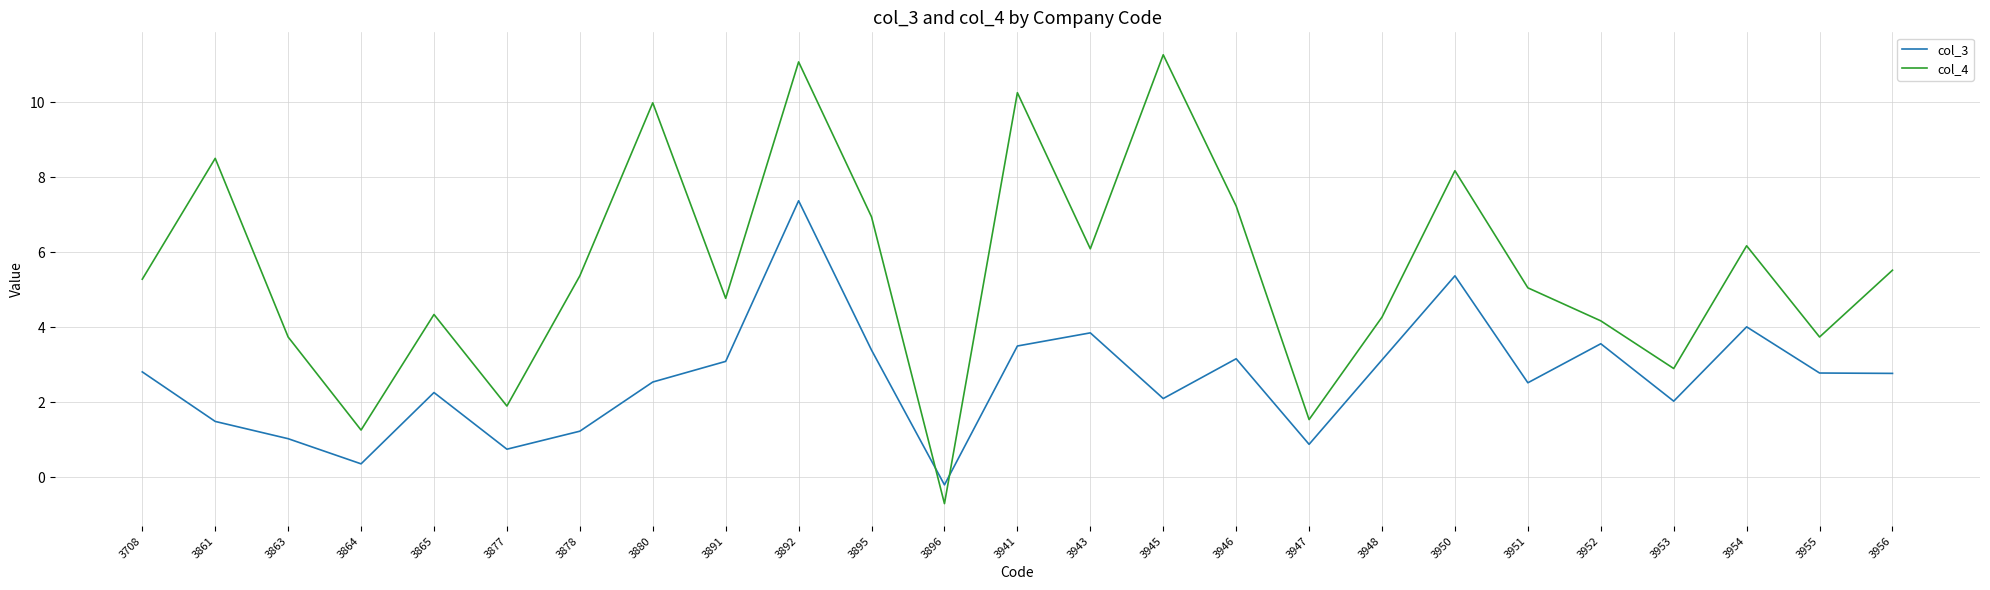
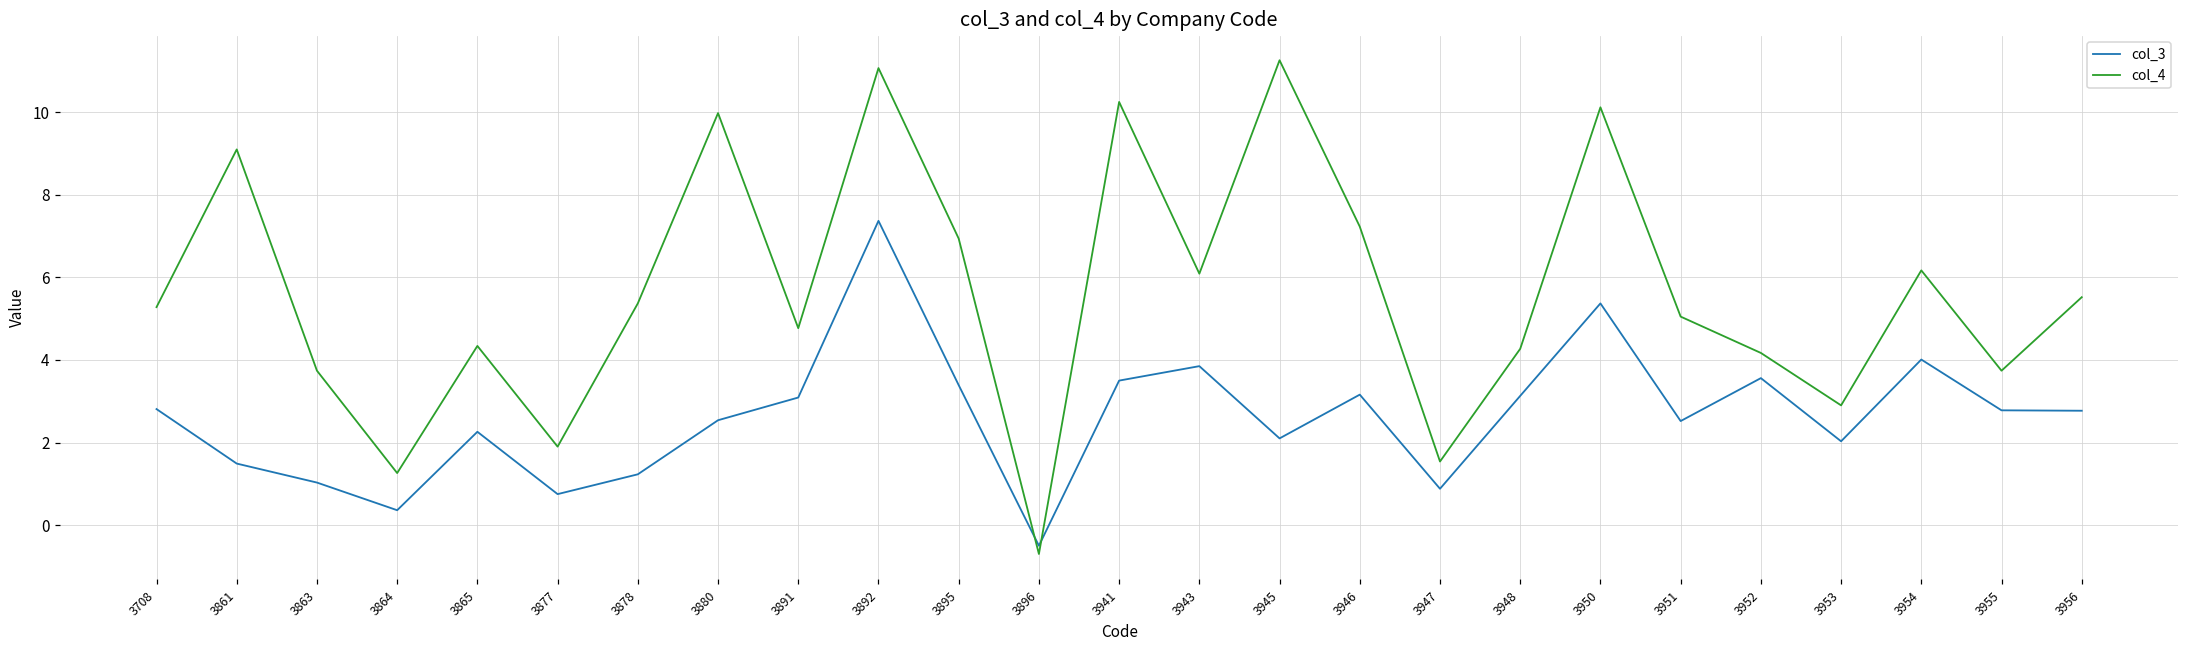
  {
    "col_3": {
      "3708": 2.8,
      "3861": 1.5,
      "3863": 1.0,
      "3864": 0.4,
      "3865": 2.3,
      "3877": 0.8,
      "3878": 1.2,
      "3880": 2.5,
      "3891": 3.1,
      "3892": 7.4,
      "3895": 3.4,
-     "3896": -0.2,
+     "3896": -0.5,
      "3941": 3.5,
      "3943": 3.9,
      "3945": 2.1,
      "3946": 3.2,
      "3947": 0.9,
      "3948": 3.1,
      "3950": 5.4,
      "3951": 2.5,
      "3952": 3.6,
      "3953": 2.0,
      "3954": 4.0,
      "3955": 2.8,
      "3956": 2.8
    },
    "col_4": {
      "3708": 5.3,
-     "3861": 8.5,
+     "3861": 9.1,
      "3863": 3.7,
      "3864": 1.3,
      "3865": 4.3,
      "3877": 1.9,
      "3878": 5.4,
      "3880": 10.0,
      "3891": 4.8,
      "3892": 11.1,
      "3895": 6.9,
      "3896": -0.7,
      "3941": 10.3,
      "3943": 6.1,
      "3945": 11.3,
      "3946": 7.2,
      "3947": 1.5,
      "3948": 4.3,
-     "3950": 8.2,
+     "3950": 10.1,
      "3951": 5.1,
      "3952": 4.2,
      "3953": 2.9,
      "3954": 6.2,
      "3955": 3.7,
      "3956": 5.5
    }
  }
